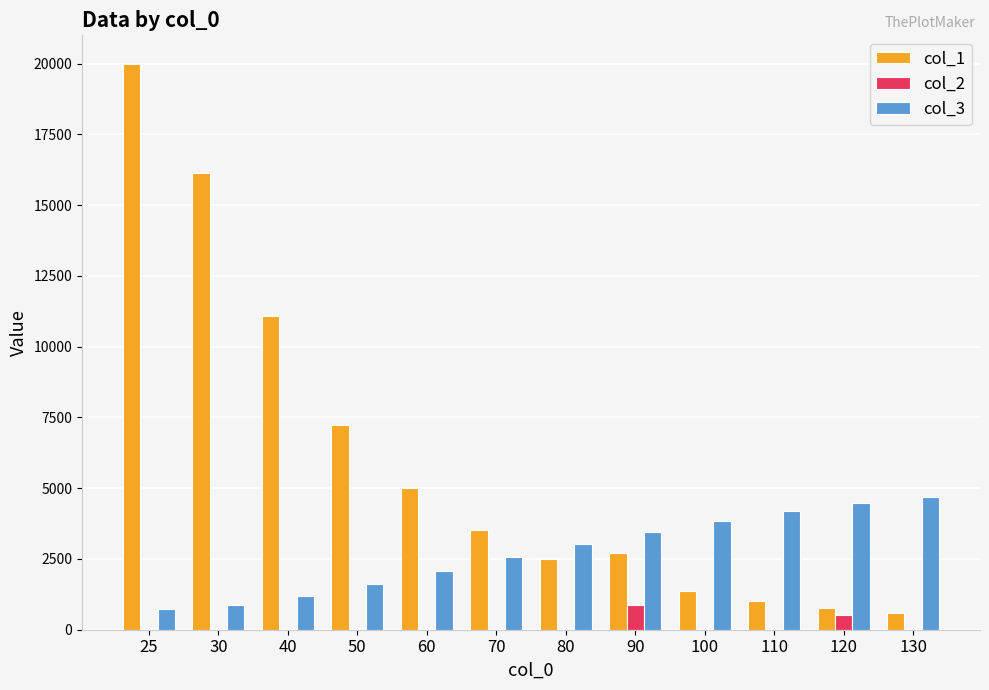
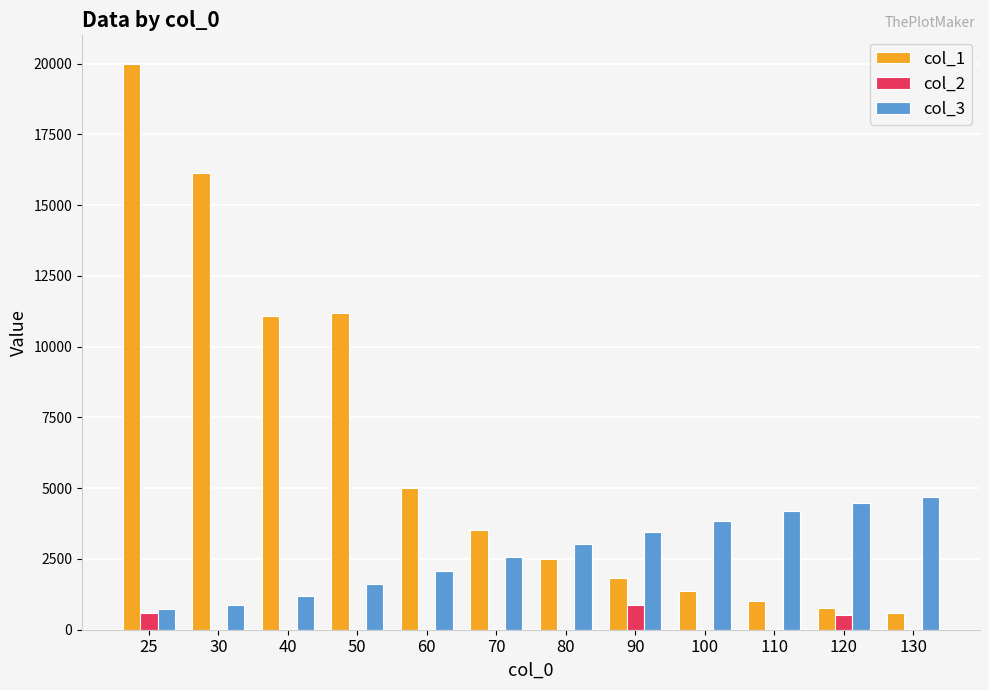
  {
    "col_1": {
      "25": 20000,
      "30": 16100,
      "40": 11100,
-     "50": 7200,
+     "50": 11200,
      "60": 5000,
      "70": 3500,
      "80": 2500,
-     "90": 2700,
+     "90": 1800,
      "100": 1400,
      "110": 1000,
      "120": 800,
      "130": 600
    },
    "col_2": {
-     "25": 0,
+     "25": 600,
      "90": 900,
      "120": 500
    },
    "col_3": {
      "25": 700,
      "30": 900,
      "40": 1200,
      "50": 1600,
      "60": 2100,
      "70": 2600,
      "80": 3000,
      "90": 3500,
      "100": 3800,
      "110": 4200,
      "120": 4500,
      "130": 4700
    }
  }
